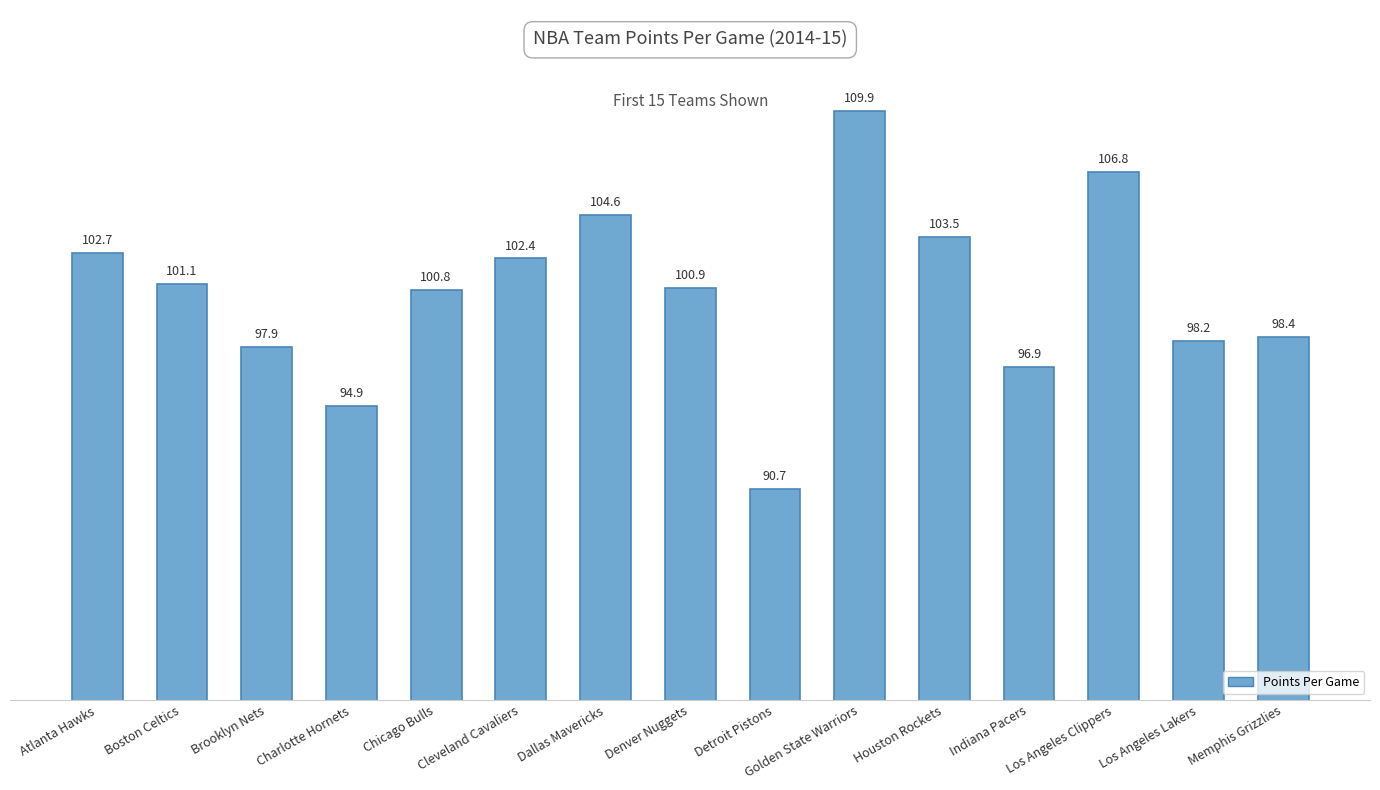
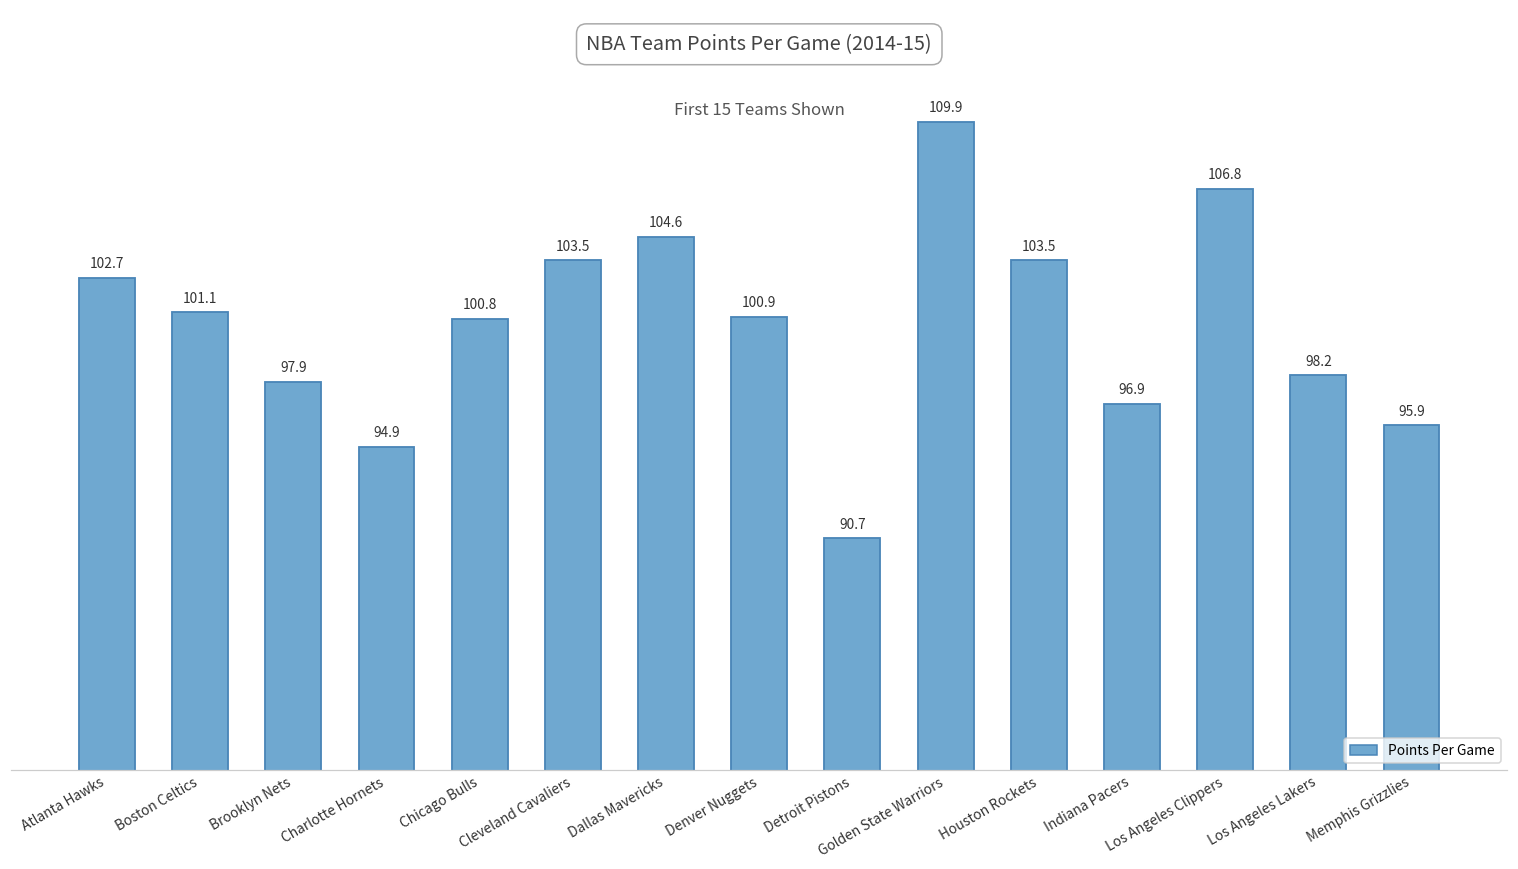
  {
    "Atlanta Hawks": 102.7,
    "Boston Celtics": 101.1,
    "Brooklyn Nets": 97.9,
    "Charlotte Hornets": 94.9,
    "Chicago Bulls": 100.8,
-   "Cleveland Cavaliers": 102.4,
+   "Cleveland Cavaliers": 103.5,
    "Dallas Mavericks": 104.6,
    "Denver Nuggets": 100.9,
    "Detroit Pistons": 90.7,
    "Golden State Warriors": 109.9,
    "Houston Rockets": 103.5,
    "Indiana Pacers": 96.9,
    "Los Angeles Clippers": 106.8,
    "Los Angeles Lakers": 98.2,
-   "Memphis Grizzlies": 98.4
+   "Memphis Grizzlies": 95.9
  }
